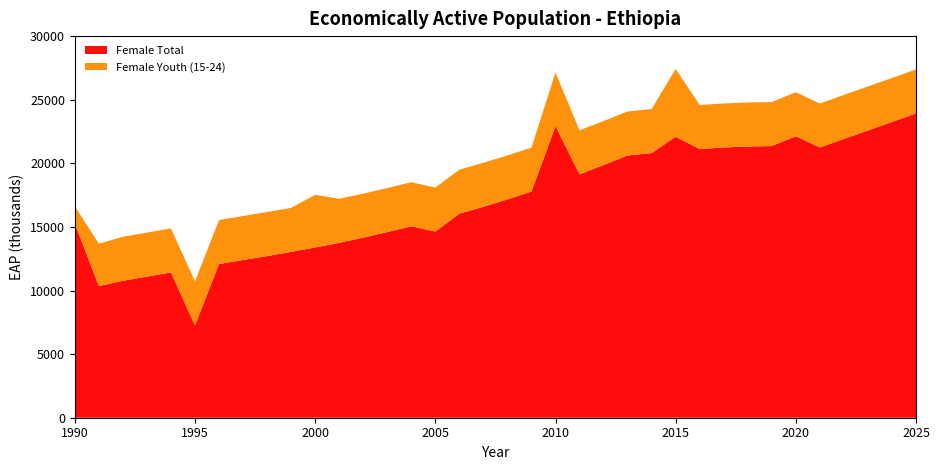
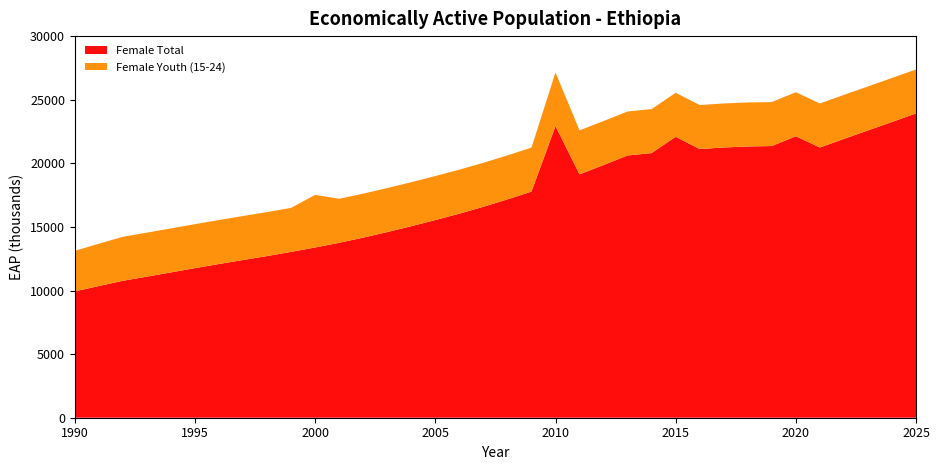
  {
    "Female Total": {
-     "1990": 15300,
-     "1995": 7300,
+     "1990": 9900,
+     "1995": 11800,
      "2000": 13400,
-     "2005": 14600,
+     "2005": 15500,
      "2010": 22900,
      "2015": 22100,
      "2020": 22100,
      "2025": 23900
    },
    "Female Youth (15-24)": {
-     "1990": 1400,
+     "1990": 3200,
      "1995": 3500,
      "2000": 4100,
      "2005": 3500,
      "2010": 4200,
-     "2015": 5300,
+     "2015": 3500,
      "2020": 3500,
      "2025": 3500
    }
  }
